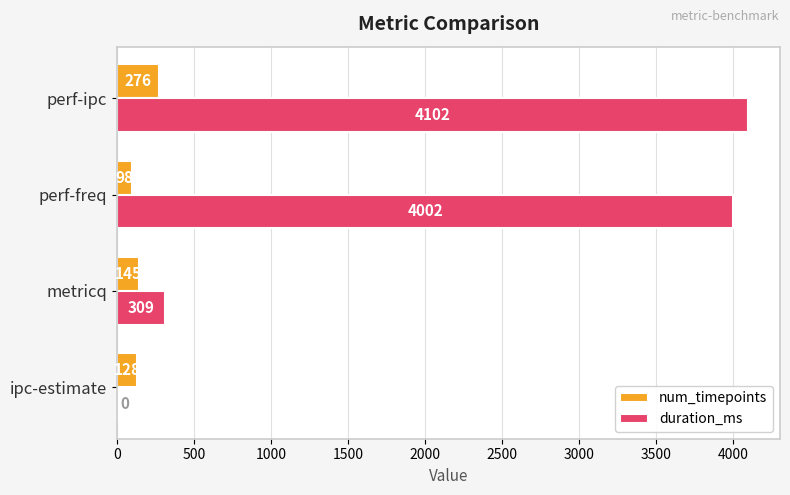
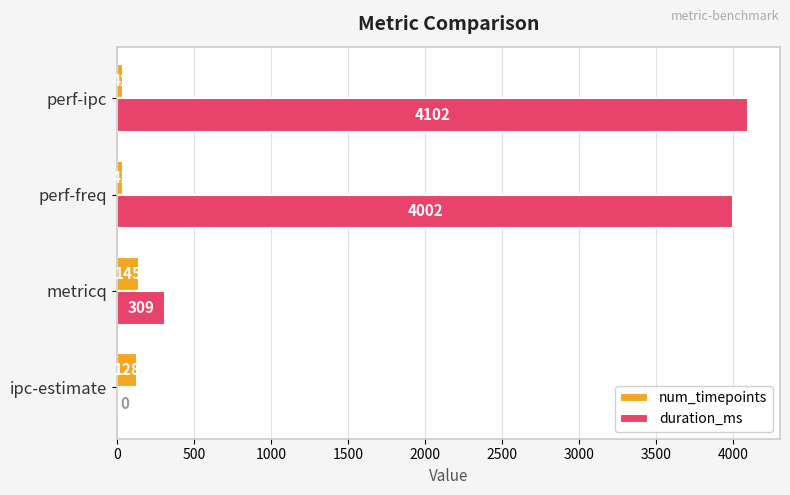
  {
    "num_timepoints": {
-     "perf-ipc": 280,
-     "perf-freq": 100
+     "perf-ipc": 40,
+     "perf-freq": 40
    },
    "duration_ms": {
      "perf-ipc": 4102,
      "perf-freq": 4002,
      "metricq": 309,
      "ipc-estimate": 0
    }
  }
